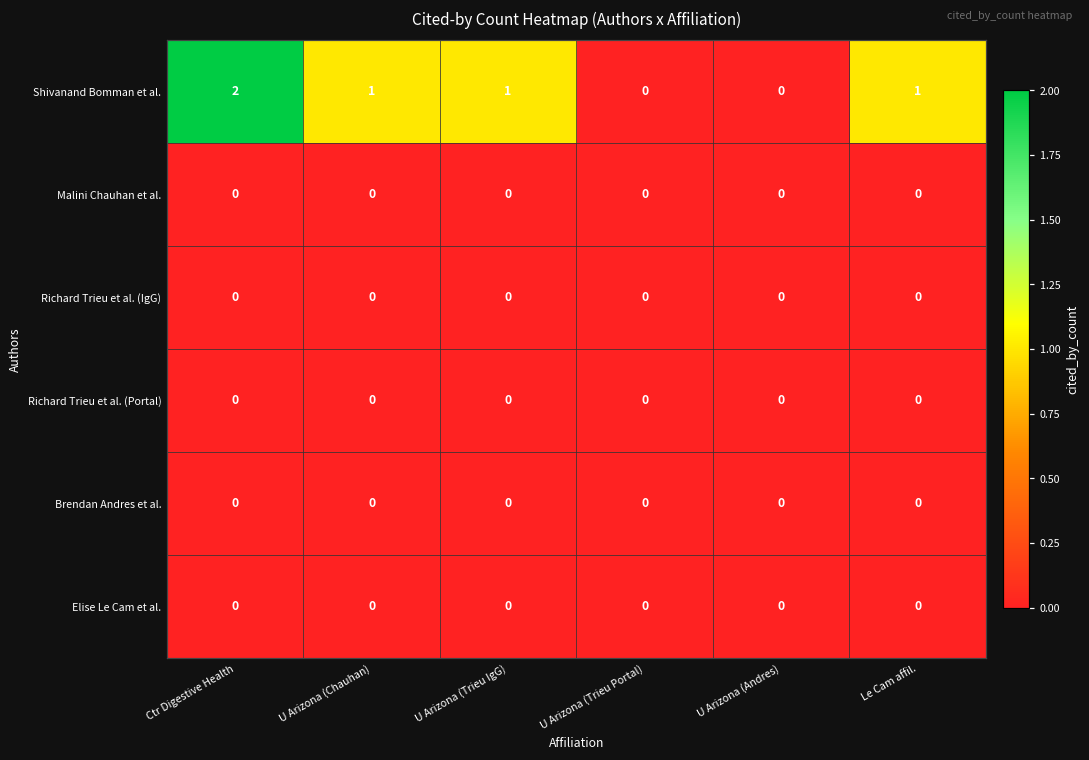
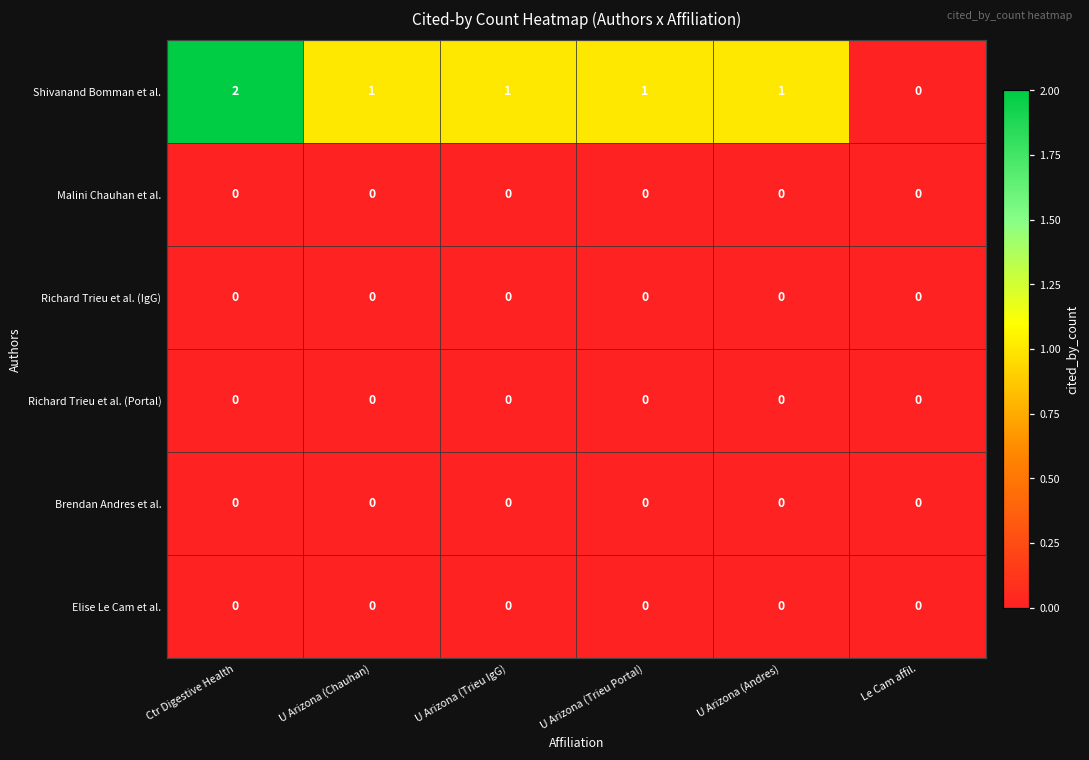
  {
    "Shivanand Bomman et al.": {
      "Ctr Digestive Health": 2,
      "U Arizona (Chauhan)": 1,
      "U Arizona (Trieu IgG)": 1,
-     "U Arizona (Trieu Portal)": 0,
-     "U Arizona (Andres)": 0,
-     "Le Cam affil.": 1
+     "U Arizona (Trieu Portal)": 1,
+     "U Arizona (Andres)": 1,
+     "Le Cam affil.": 0
    },
    "Malini Chauhan et al.": {
      "Ctr Digestive Health": 0,
      "U Arizona (Chauhan)": 0,
      "U Arizona (Trieu IgG)": 0,
      "U Arizona (Trieu Portal)": 0,
      "U Arizona (Andres)": 0,
      "Le Cam affil.": 0
    },
    "Richard Trieu et al. (IgG)": {
      "Ctr Digestive Health": 0,
      "U Arizona (Chauhan)": 0,
      "U Arizona (Trieu IgG)": 0,
      "U Arizona (Trieu Portal)": 0,
      "U Arizona (Andres)": 0,
      "Le Cam affil.": 0
    },
    "Richard Trieu et al. (Portal)": {
      "Ctr Digestive Health": 0,
      "U Arizona (Chauhan)": 0,
      "U Arizona (Trieu IgG)": 0,
      "U Arizona (Trieu Portal)": 0,
      "U Arizona (Andres)": 0,
      "Le Cam affil.": 0
    },
    "Brendan Andres et al.": {
      "Ctr Digestive Health": 0,
      "U Arizona (Chauhan)": 0,
      "U Arizona (Trieu IgG)": 0,
      "U Arizona (Trieu Portal)": 0,
      "U Arizona (Andres)": 0,
      "Le Cam affil.": 0
    },
    "Elise Le Cam et al.": {
      "Ctr Digestive Health": 0,
      "U Arizona (Chauhan)": 0,
      "U Arizona (Trieu IgG)": 0,
      "U Arizona (Trieu Portal)": 0,
      "U Arizona (Andres)": 0,
      "Le Cam affil.": 0
    }
  }
